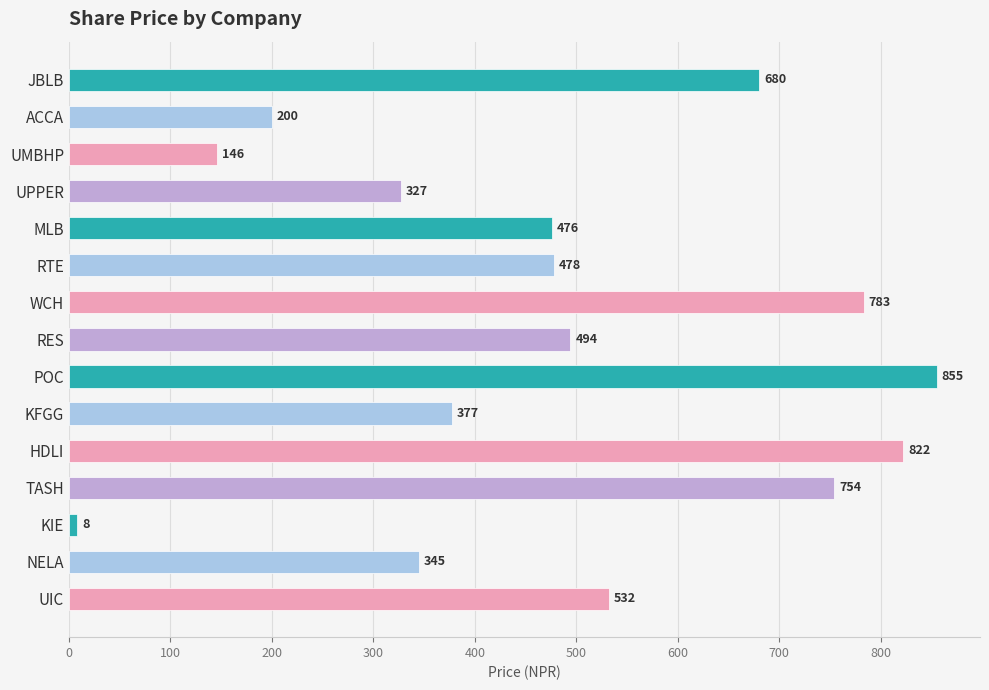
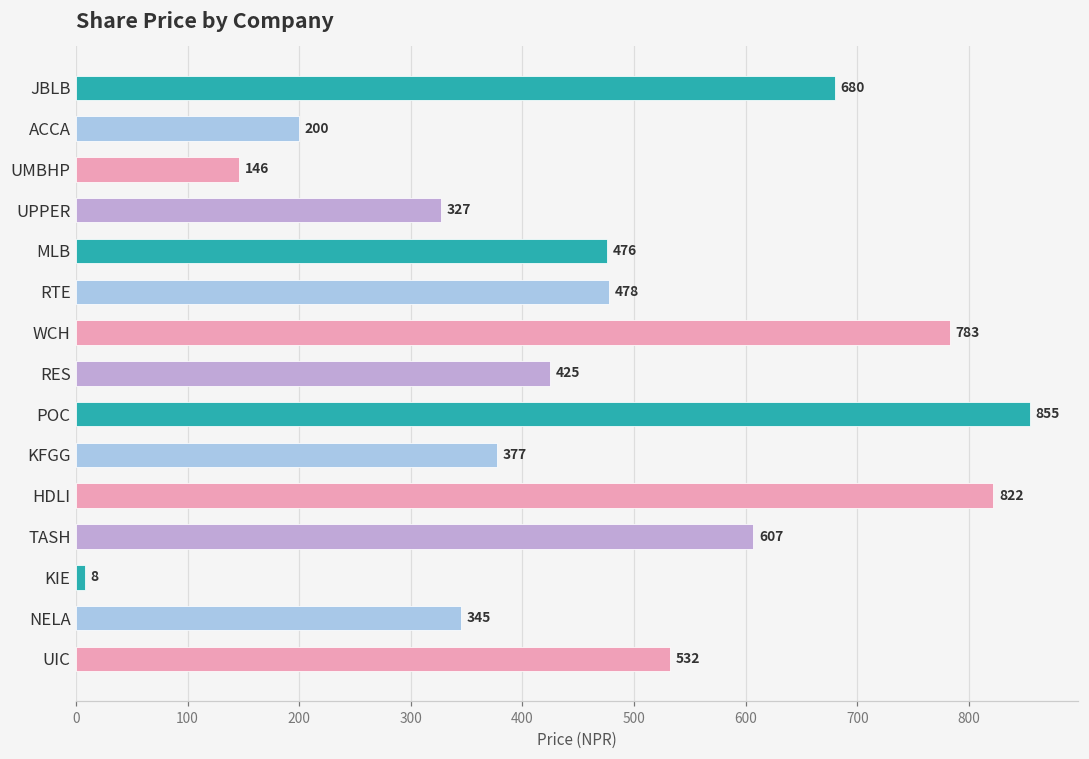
  {
    "JBLB": 680,
    "ACCA": 200,
    "UMBHP": 146,
    "UPPER": 327,
    "MLB": 476,
    "RTE": 478,
    "WCH": 783,
-   "RES": 494,
+   "RES": 425,
    "POC": 855,
    "KFGG": 377,
    "HDLI": 822,
-   "TASH": 754,
+   "TASH": 607,
    "KIE": 8,
    "NELA": 345,
    "UIC": 532
  }
